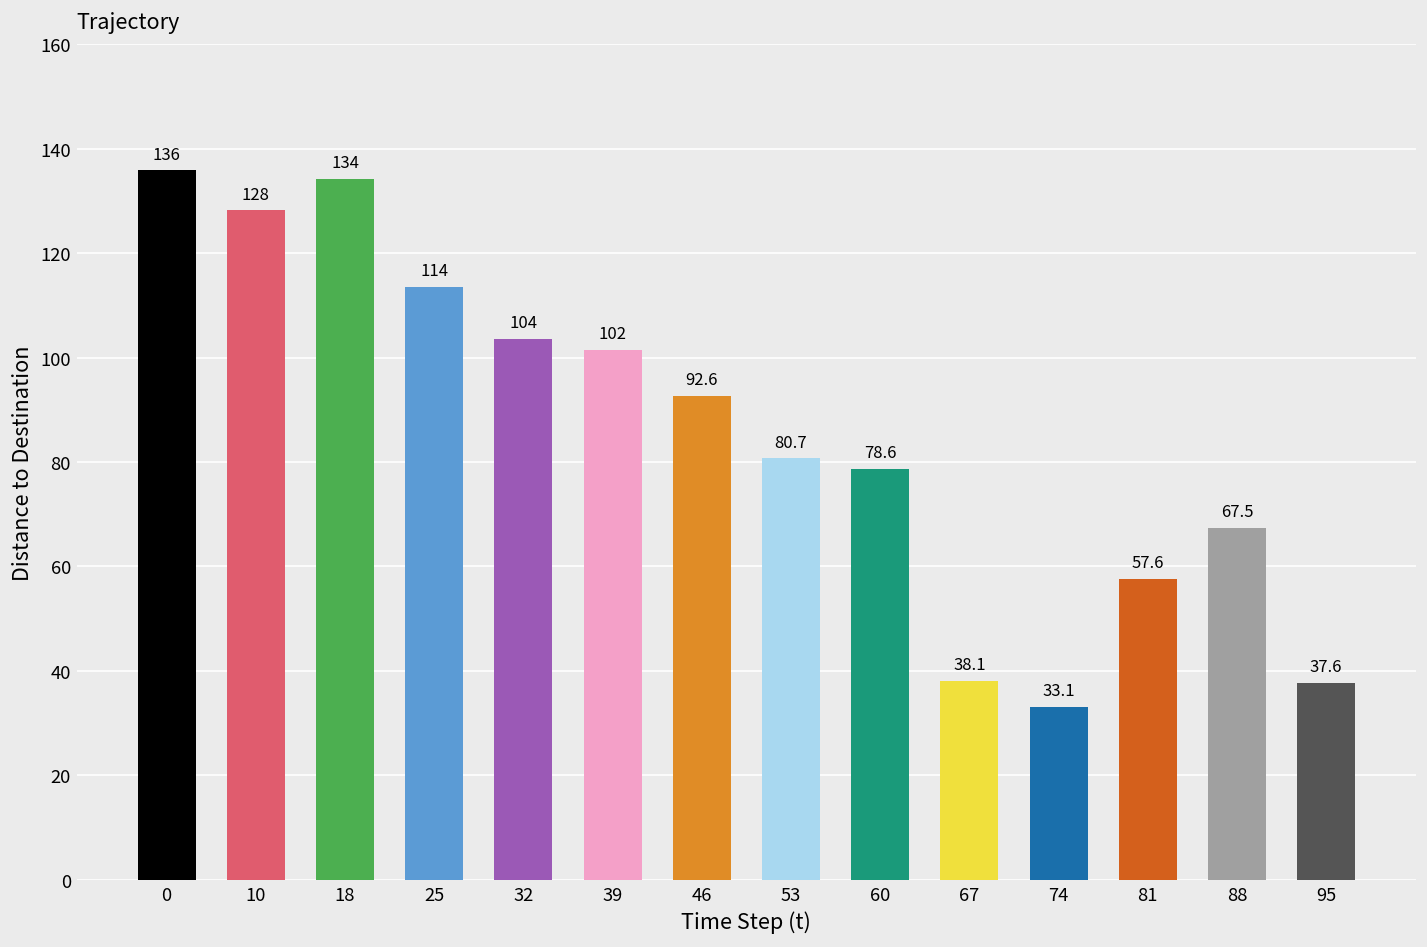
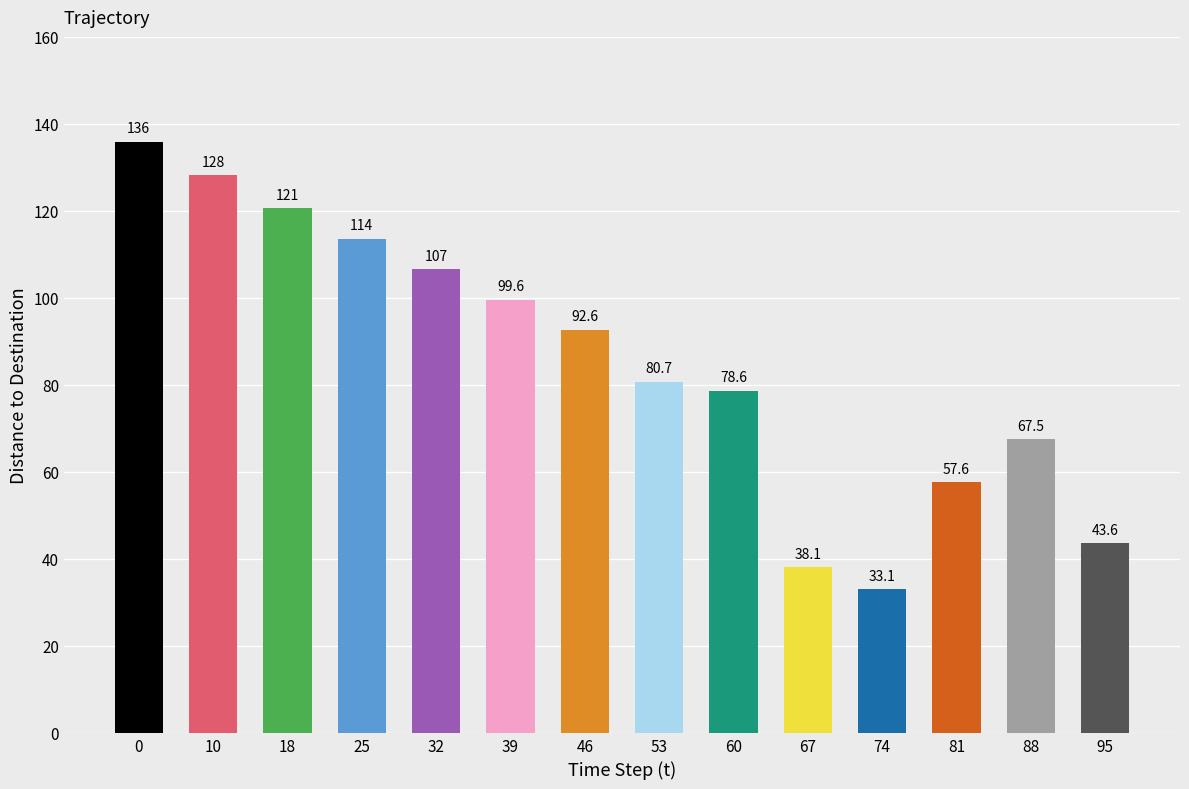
  {
    "0": 136,
    "10": 128,
-   "18": 134,
+   "18": 121,
    "25": 114,
-   "32": 104,
-   "39": 102,
+   "32": 107,
+   "39": 99.6,
    "46": 92.6,
    "53": 80.7,
    "60": 78.6,
    "67": 38.1,
    "74": 33.1,
    "81": 57.6,
    "88": 67.5,
-   "95": 37.6
+   "95": 43.6
  }
